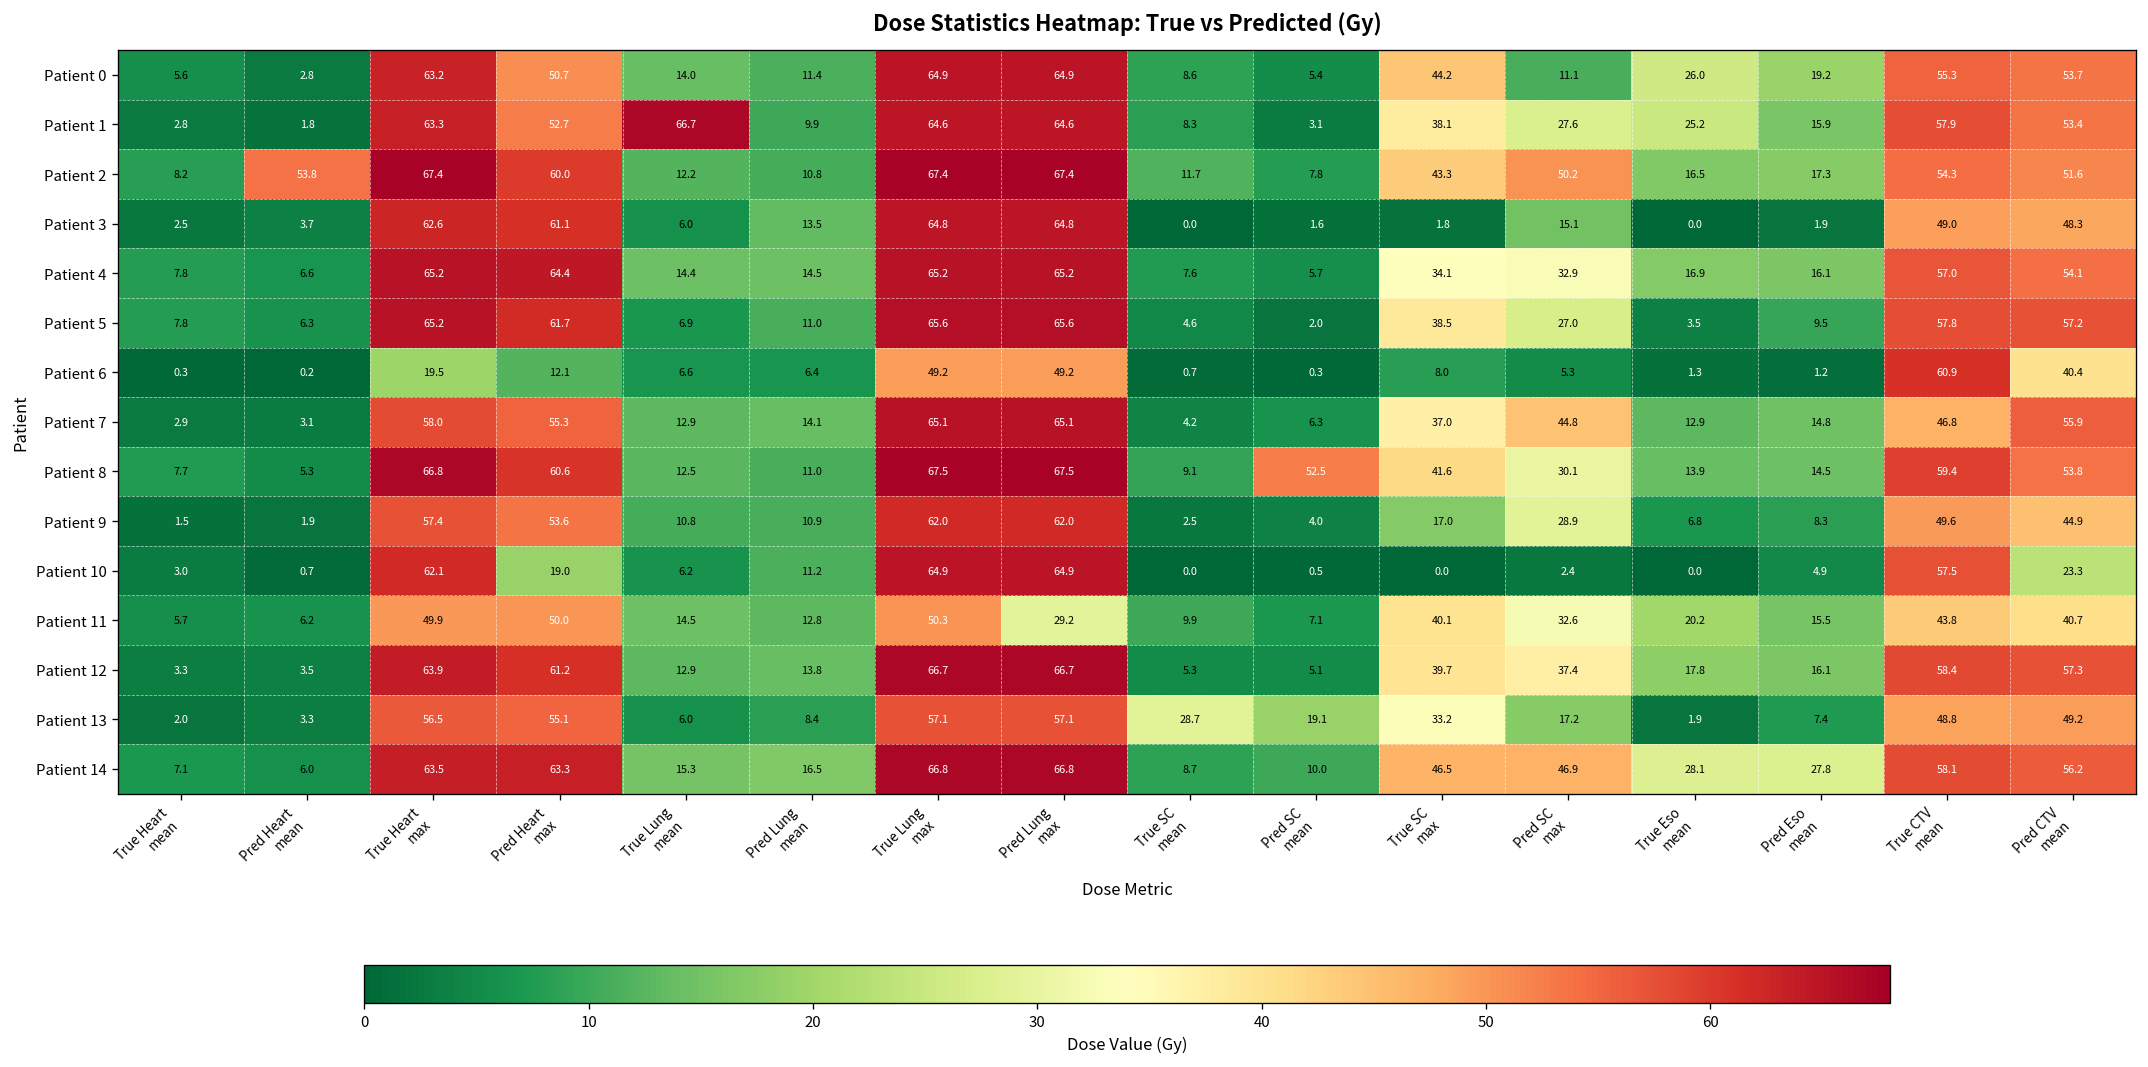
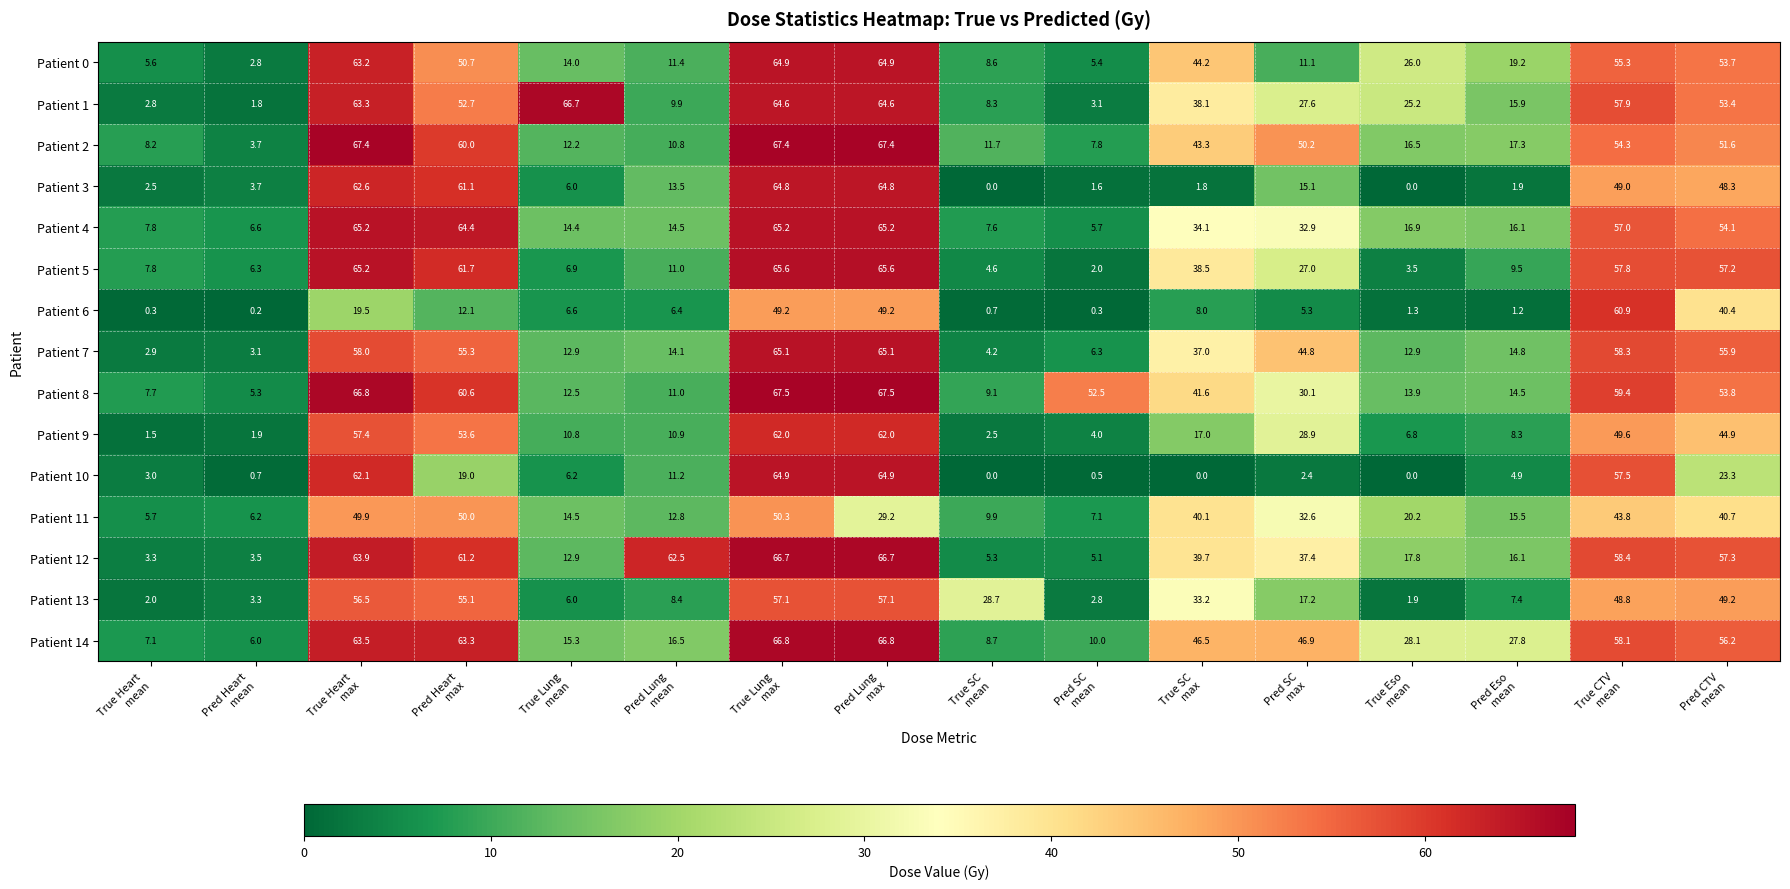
  {
    "Patient 2": {
      "True Heart mean": 8.2,
-     "Pred Heart mean": 53.8,
+     "Pred Heart mean": 3.7,
      "True Heart max": 67.4,
      "Pred Heart max": 60.0,
      "True Lung mean": 12.2,
      "Pred Lung mean": 10.8,
      "True Lung max": 67.4,
      "Pred Lung max": 67.4,
      "True SC mean": 11.7,
      "Pred SC mean": 7.8,
      "True SC max": 43.3,
      "Pred SC max": 50.2,
      "True Eso mean": 16.5,
      "Pred Eso mean": 17.3,
      "True CTV mean": 54.3,
      "Pred CTV mean": 51.6
    },
    "Patient 7": {
      "True Heart mean": 2.9,
      "Pred Heart mean": 3.1,
      "True Heart max": 58.0,
      "Pred Heart max": 55.3,
      "True Lung mean": 12.9,
      "Pred Lung mean": 14.1,
      "True Lung max": 65.1,
      "Pred Lung max": 65.1,
      "True SC mean": 4.2,
      "Pred SC mean": 6.3,
      "True SC max": 37.0,
      "Pred SC max": 44.8,
      "True Eso mean": 12.9,
      "Pred Eso mean": 14.8,
-     "True CTV mean": 46.8,
+     "True CTV mean": 58.3,
      "Pred CTV mean": 55.9
    },
    "Patient 12": {
      "True Heart mean": 3.3,
      "Pred Heart mean": 3.5,
      "True Heart max": 63.9,
      "Pred Heart max": 61.2,
      "True Lung mean": 12.9,
-     "Pred Lung mean": 13.8,
+     "Pred Lung mean": 62.5,
      "True Lung max": 66.7,
      "Pred Lung max": 66.7,
      "True SC mean": 5.3,
      "Pred SC mean": 5.1,
      "True SC max": 39.7,
      "Pred SC max": 37.4,
      "True Eso mean": 17.8,
      "Pred Eso mean": 16.1,
      "True CTV mean": 58.4,
      "Pred CTV mean": 57.3
    },
    "Patient 13": {
      "True Heart mean": 2.0,
      "Pred Heart mean": 3.3,
      "True Heart max": 56.5,
      "Pred Heart max": 55.1,
      "True Lung mean": 6.0,
      "Pred Lung mean": 8.4,
      "True Lung max": 57.1,
      "Pred Lung max": 57.1,
      "True SC mean": 28.7,
-     "Pred SC mean": 19.1,
+     "Pred SC mean": 2.8,
      "True SC max": 33.2,
      "Pred SC max": 17.2,
      "True Eso mean": 1.9,
      "Pred Eso mean": 7.4,
      "True CTV mean": 48.8,
      "Pred CTV mean": 49.2
    }
  }
